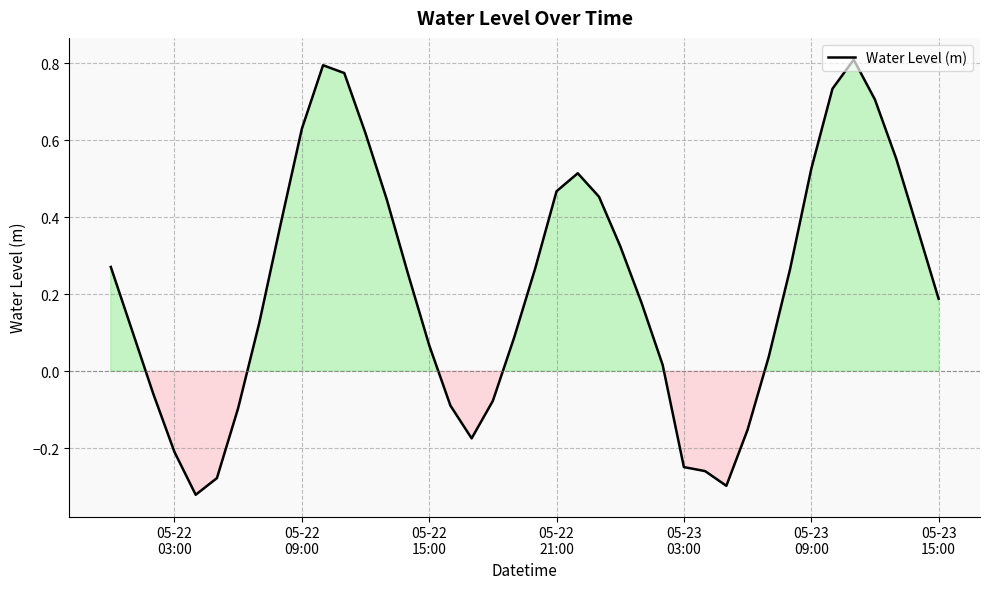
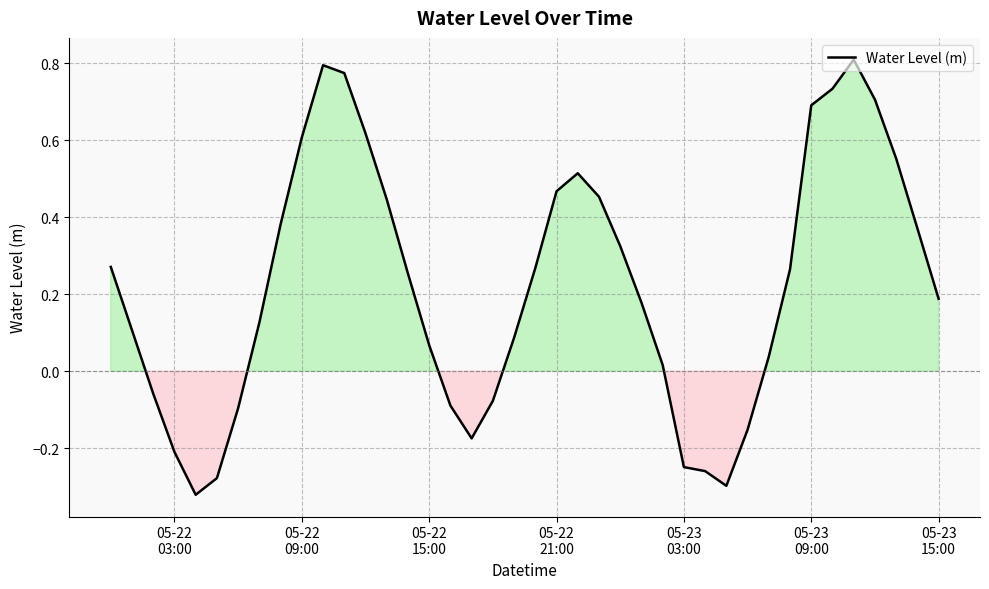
  {
    "05-22 03:00": -0.21,
-   "05-22 09:00": 0.63,
+   "05-22 09:00": 0.61,
    "05-22 15:00": 0.07,
    "05-22 21:00": 0.47,
    "05-23 03:00": -0.25,
-   "05-23 09:00": 0.53,
+   "05-23 09:00": 0.69,
    "05-23 15:00": 0.19
  }
